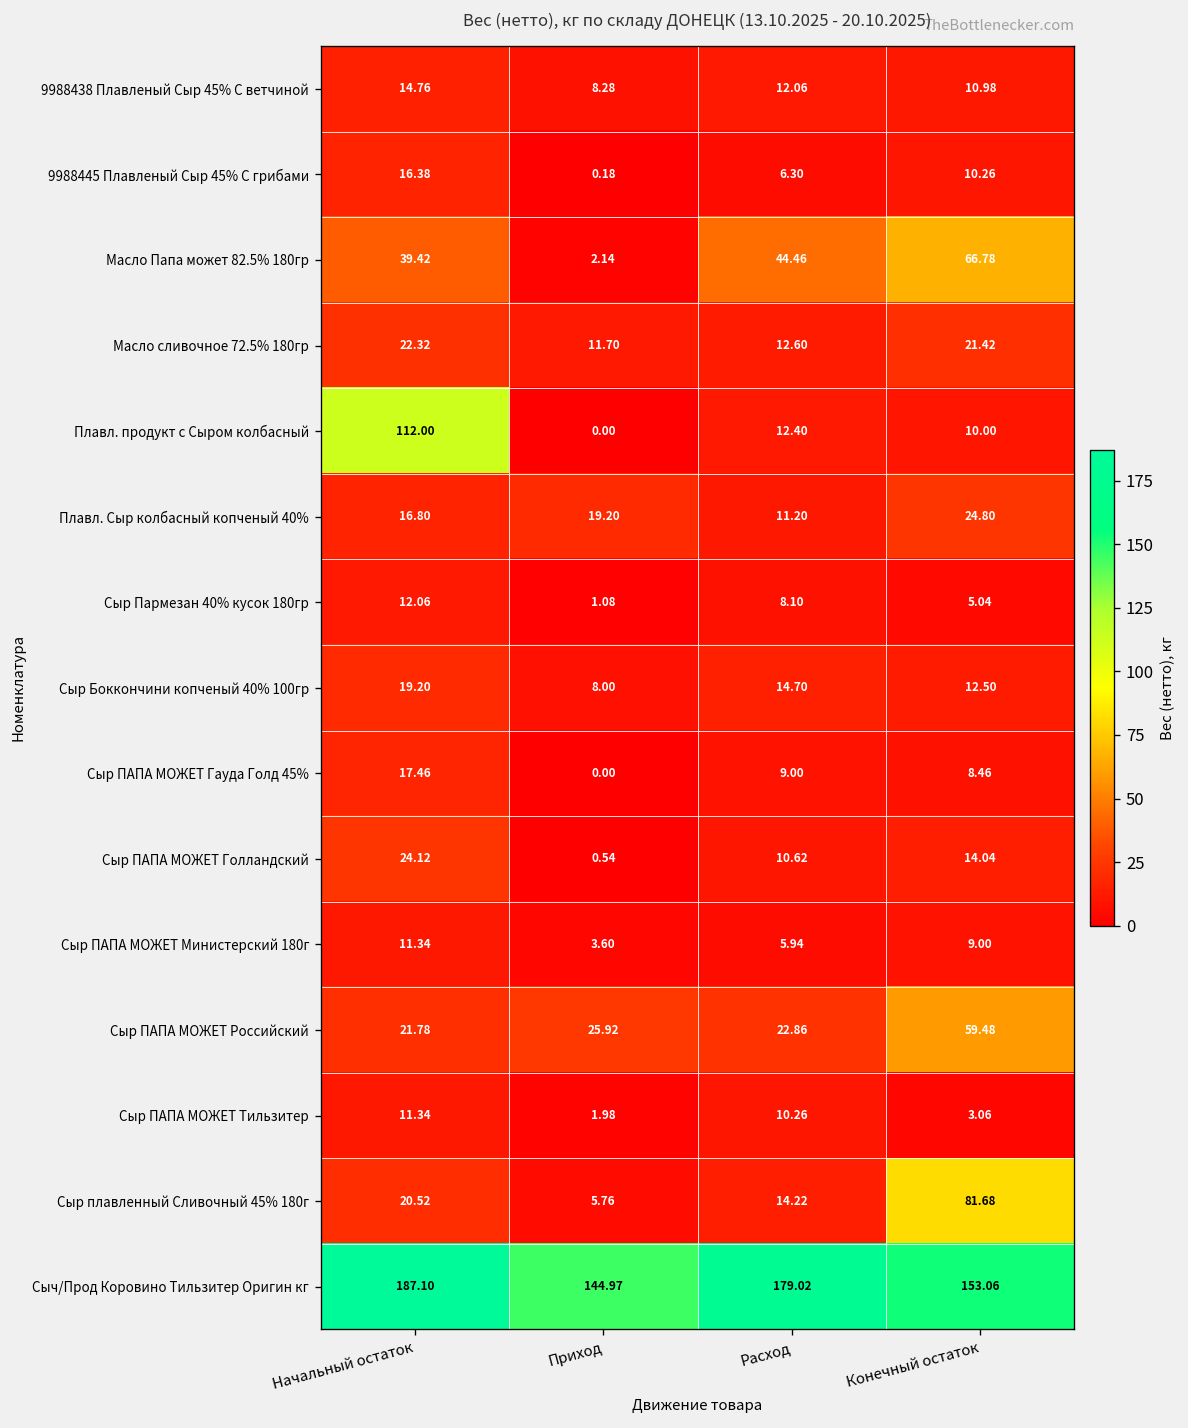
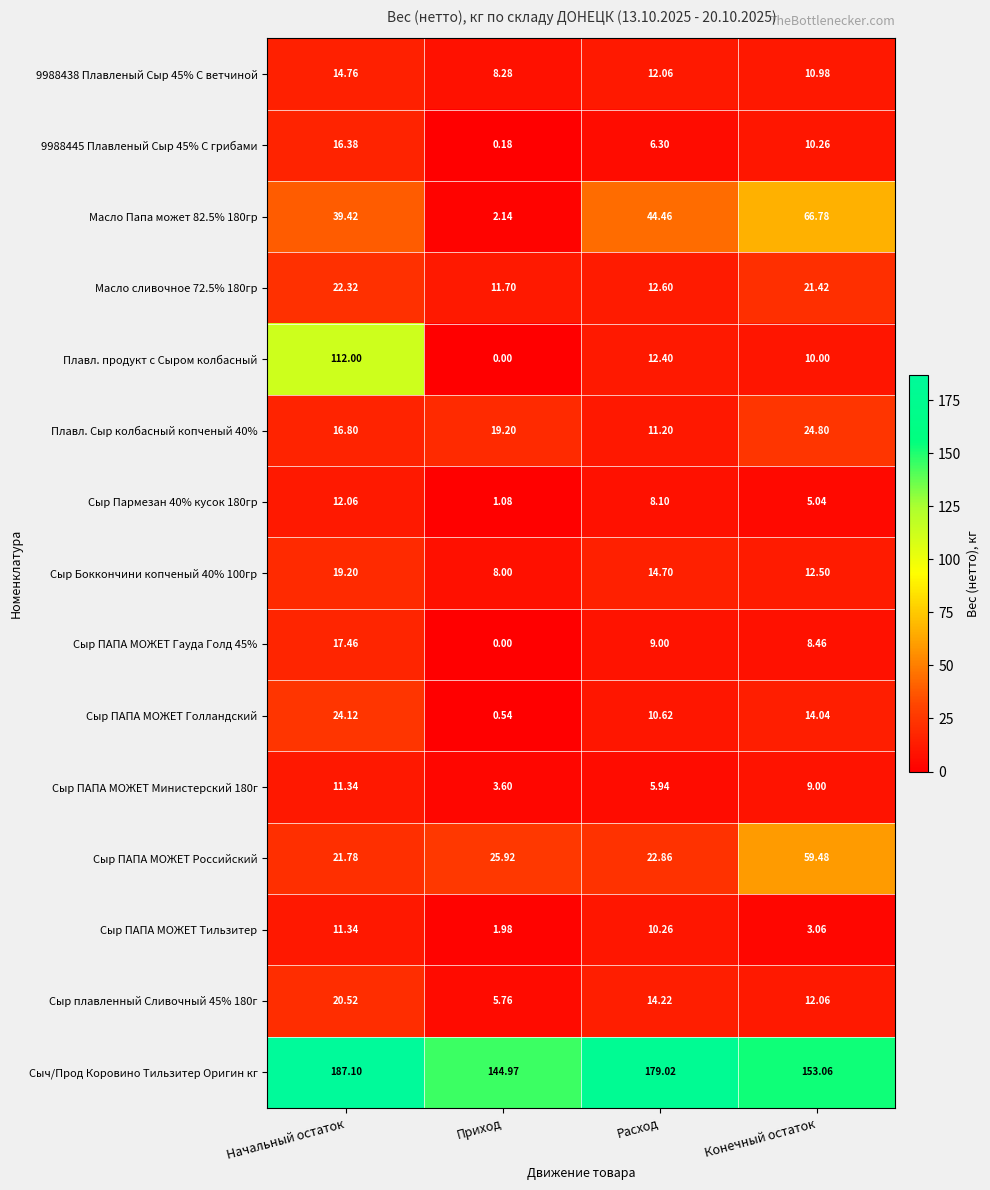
  {
    "9988438 Плавленый Сыр 45% С ветчиной": {
      "Начальный остаток": 14.76,
      "Приход": 8.28,
      "Расход": 12.06,
      "Конечный остаток": 10.98
    },
    "9988445 Плавленый Сыр 45% С грибами": {
      "Начальный остаток": 16.38,
      "Приход": 0.18,
      "Расход": 6.30,
      "Конечный остаток": 10.26
    },
    "Масло Папа может 82.5% 180гр": {
      "Начальный остаток": 39.42,
      "Приход": 2.14,
      "Расход": 44.46,
      "Конечный остаток": 66.78
    },
    "Масло сливочное 72.5% 180гр": {
      "Начальный остаток": 22.32,
      "Приход": 11.70,
      "Расход": 12.60,
      "Конечный остаток": 21.42
    },
    "Плавл. продукт с Сыром колбасный": {
      "Начальный остаток": 112.00,
      "Приход": 0.00,
      "Расход": 12.40,
      "Конечный остаток": 10.00
    },
    "Плавл. Сыр колбасный копченый 40%": {
      "Начальный остаток": 16.80,
      "Приход": 19.20,
      "Расход": 11.20,
      "Конечный остаток": 24.80
    },
    "Сыр Пармезан 40% кусок 180гр": {
      "Начальный остаток": 12.06,
      "Приход": 1.08,
      "Расход": 8.10,
      "Конечный остаток": 5.04
    },
    "Сыр Боккончини копченый 40% 100гр": {
      "Начальный остаток": 19.20,
      "Приход": 8.00,
      "Расход": 14.70,
      "Конечный остаток": 12.50
    },
    "Сыр ПАПА МОЖЕТ Гауда Голд 45%": {
      "Начальный остаток": 17.46,
      "Приход": 0.00,
      "Расход": 9.00,
      "Конечный остаток": 8.46
    },
    "Сыр ПАПА МОЖЕТ Голландский": {
      "Начальный остаток": 24.12,
      "Приход": 0.54,
      "Расход": 10.62,
      "Конечный остаток": 14.04
    },
    "Сыр ПАПА МОЖЕТ Министерский 180г": {
      "Начальный остаток": 11.34,
      "Приход": 3.60,
      "Расход": 5.94,
      "Конечный остаток": 9.00
    },
    "Сыр ПАПА МОЖЕТ Российский": {
      "Начальный остаток": 21.78,
      "Приход": 25.92,
      "Расход": 22.86,
      "Конечный остаток": 59.48
    },
    "Сыр ПАПА МОЖЕТ Тильзитер": {
      "Начальный остаток": 11.34,
      "Приход": 1.98,
      "Расход": 10.26,
      "Конечный остаток": 3.06
    },
    "Сыр плавленный Сливочный 45% 180г": {
      "Начальный остаток": 20.52,
      "Приход": 5.76,
      "Расход": 14.22,
-     "Конечный остаток": 81.68
+     "Конечный остаток": 12.06
    },
    "Сыч/Прод Коровино Тильзитер Оригин кг": {
      "Начальный остаток": 187.10,
      "Приход": 144.97,
      "Расход": 179.02,
      "Конечный остаток": 153.06
    }
  }
